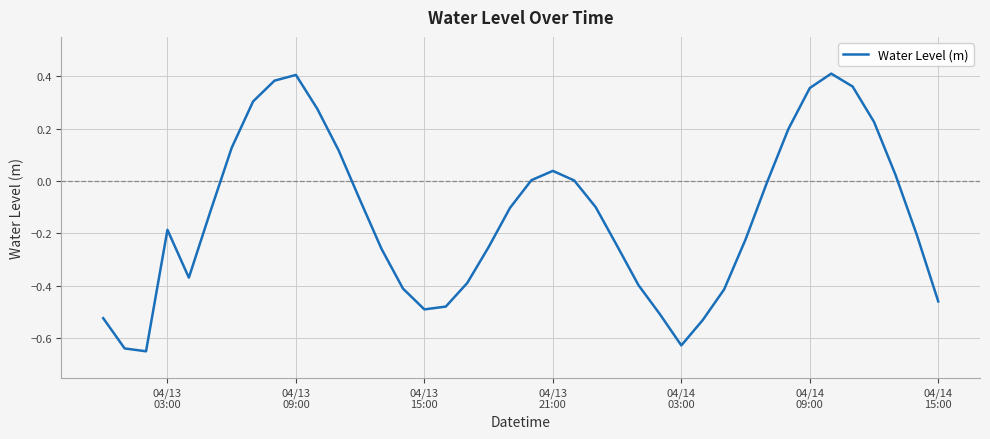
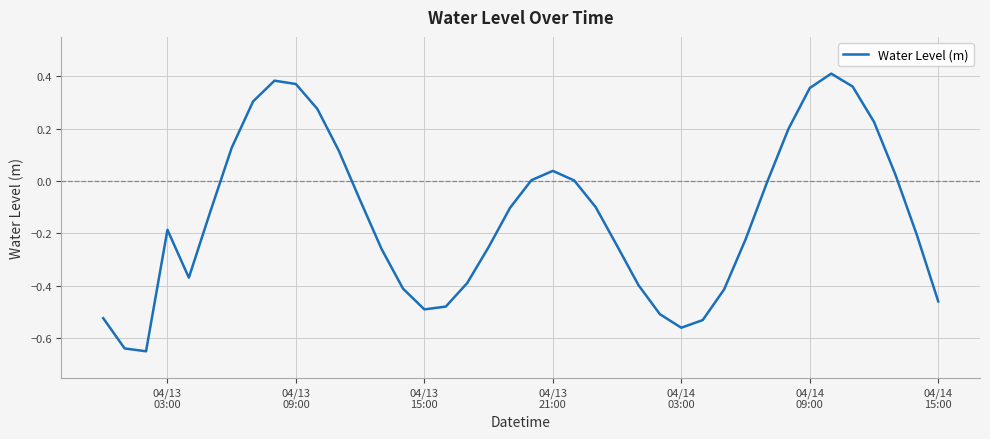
  {
    "04/13 03:00": -0.19,
-   "04/13 09:00": 0.40,
+   "04/13 09:00": 0.37,
    "04/13 15:00": -0.49,
    "04/13 21:00": 0.04,
-   "04/14 03:00": -0.63,
+   "04/14 03:00": -0.56,
    "04/14 09:00": 0.35,
    "04/14 15:00": -0.46
  }
